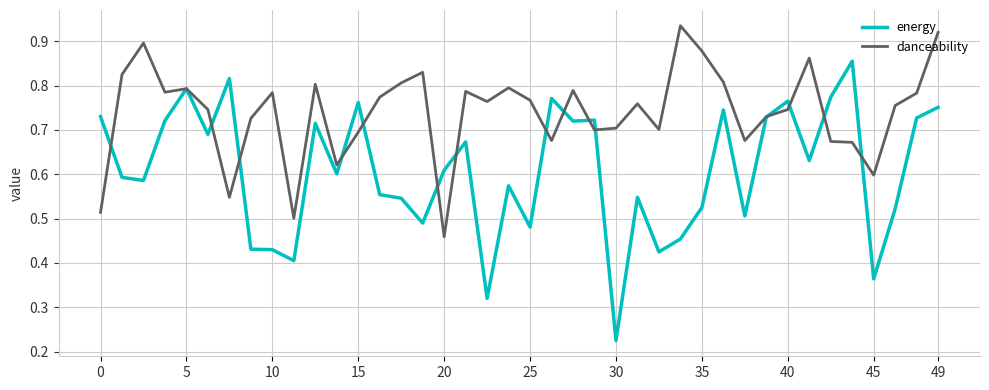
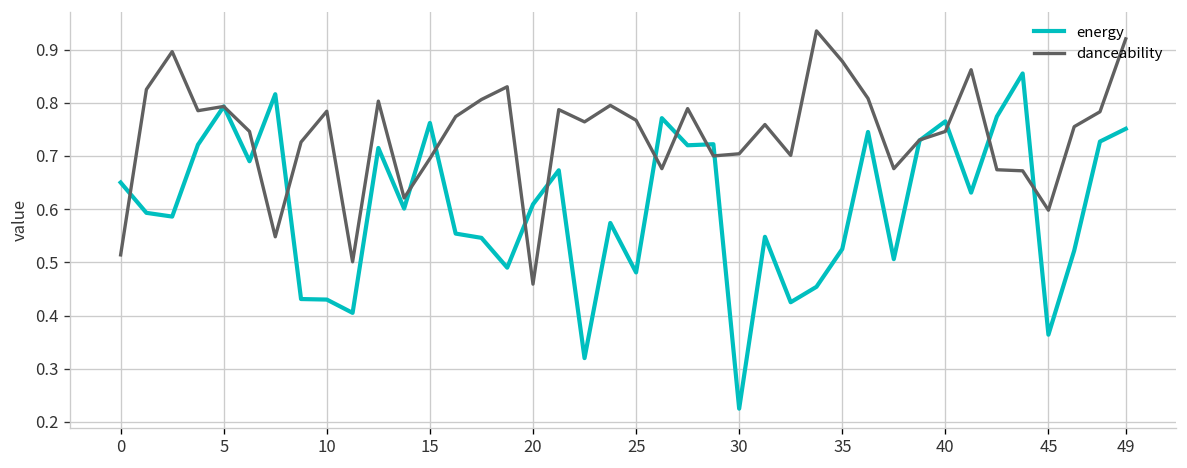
  {
    "energy": {
-     "0": 0.73,
+     "0": 0.65,
      "20": 0.61,
      "40": 0.77,
      "45": 0.36,
      "49": 0.75
    },
    "danceability": {
      "0": 0.51,
      "20": 0.46,
      "40": 0.75,
      "45": 0.60,
      "49": 0.92
    }
  }
